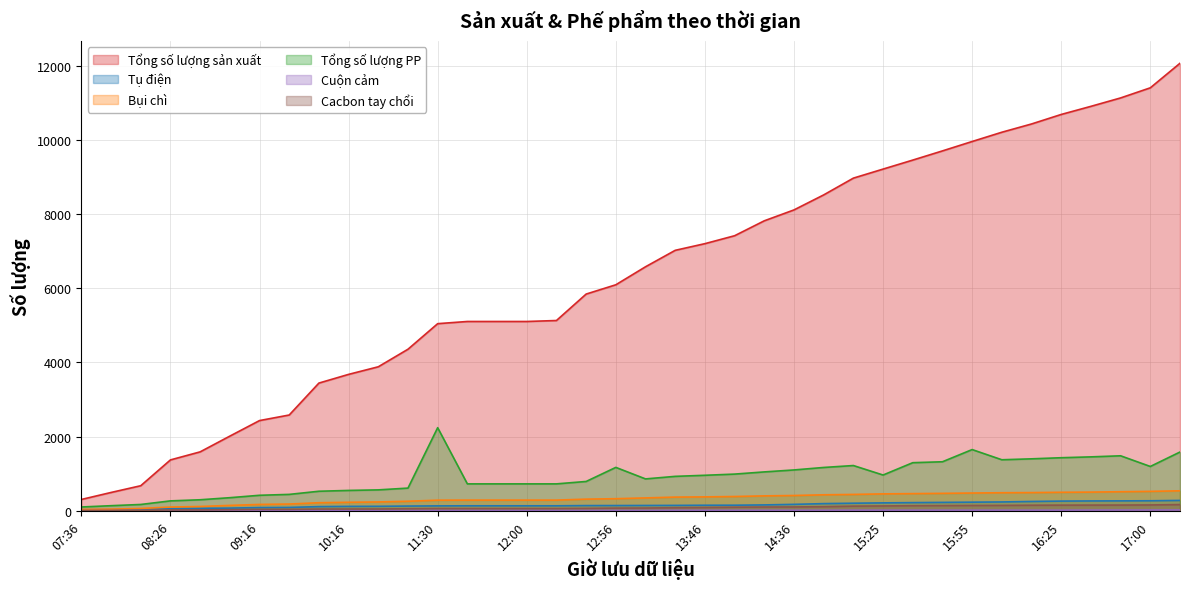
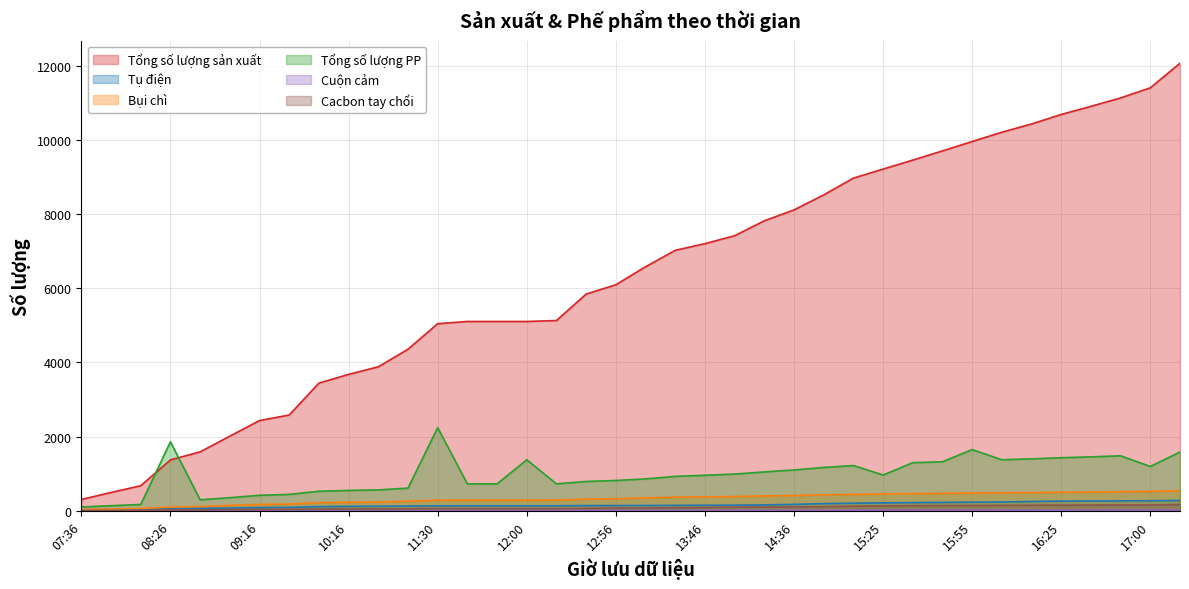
  {
    "Tụ điện": {
      "10:16": 100,
      "11:30": 100,
      "12:00": 100,
      "12:56": 100,
      "14:36": 200,
      "15:25": 200,
      "15:55": 200,
      "16:25": 300,
      "17:00": 300
    },
    "Tổng số lượng PP": {
-     "08:26": 300,
+     "08:26": 1900,
      "09:16": 400,
      "10:16": 500,
      "11:30": 2200,
-     "12:00": 700,
-     "12:56": 1200,
+     "12:00": 1400,
+     "12:56": 800,
      "13:46": 1000,
      "14:36": 1100,
      "15:25": 1000,
      "15:55": 1600,
      "16:25": 1400,
      "17:00": 1200
    },
    "Cuộn cảm": {
      "13:46": 0,
      "14:36": 0,
      "15:25": 0,
      "15:55": 0,
      "16:25": 0,
      "17:00": 0
    }
  }
